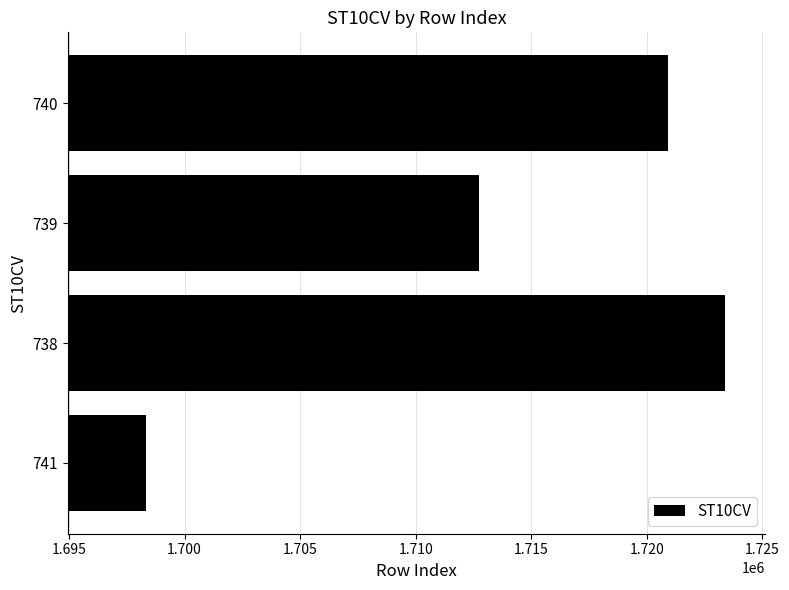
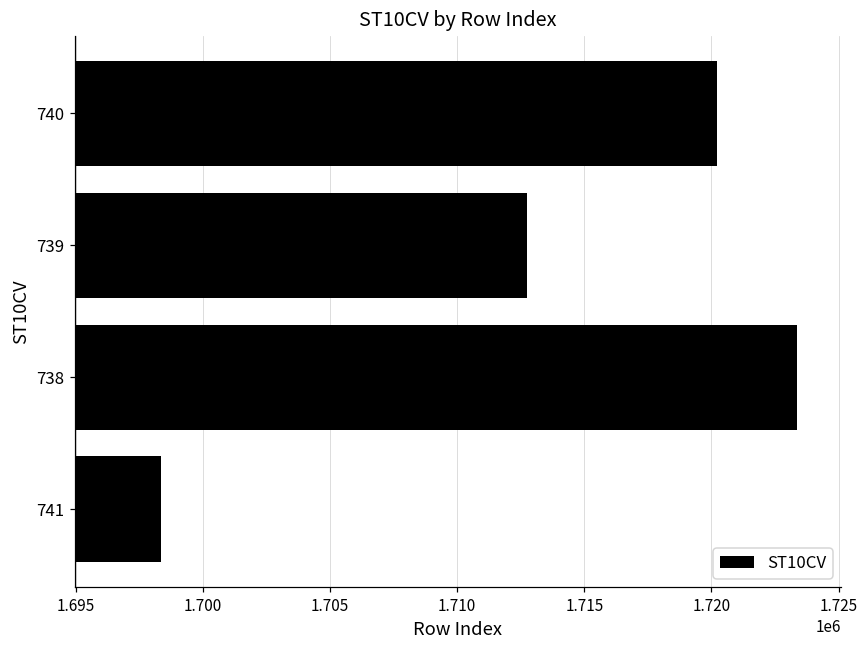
  {
-   "740": 1720900,
+   "740": 1720200,
    "739": 1712700,
    "738": 1723400,
    "741": 1698400
  }
